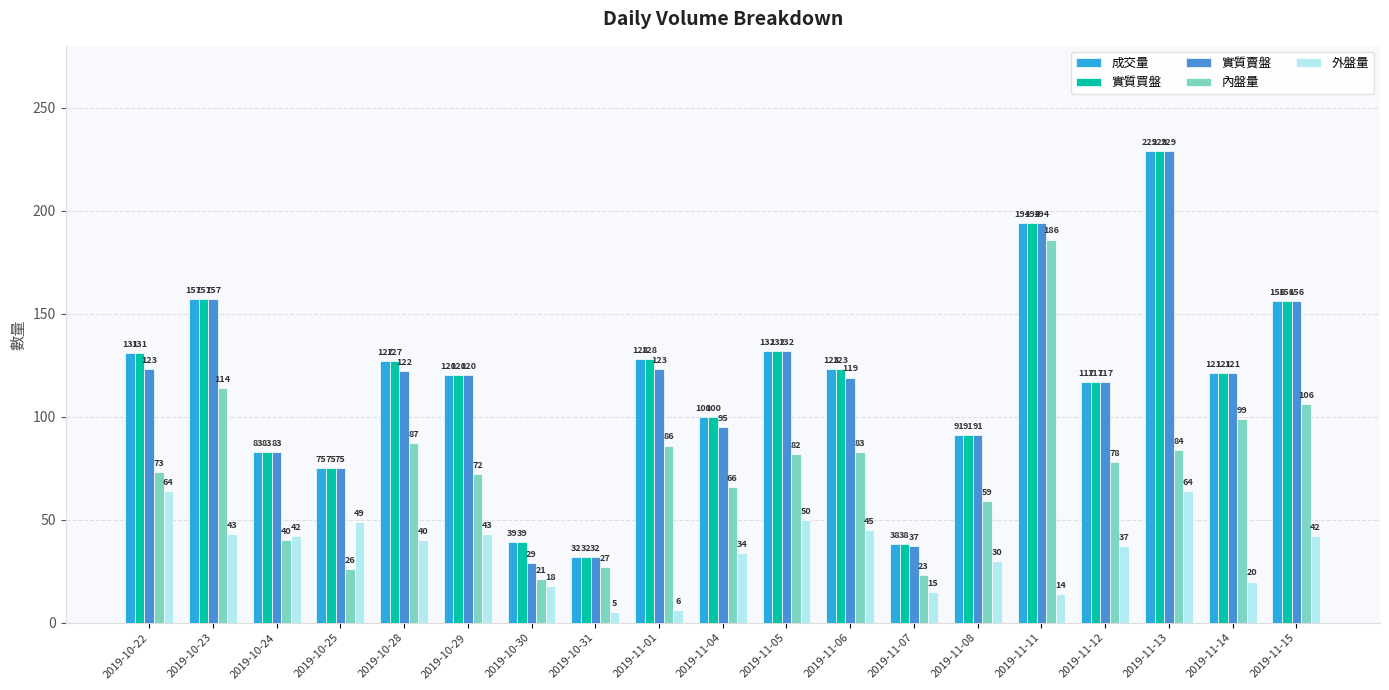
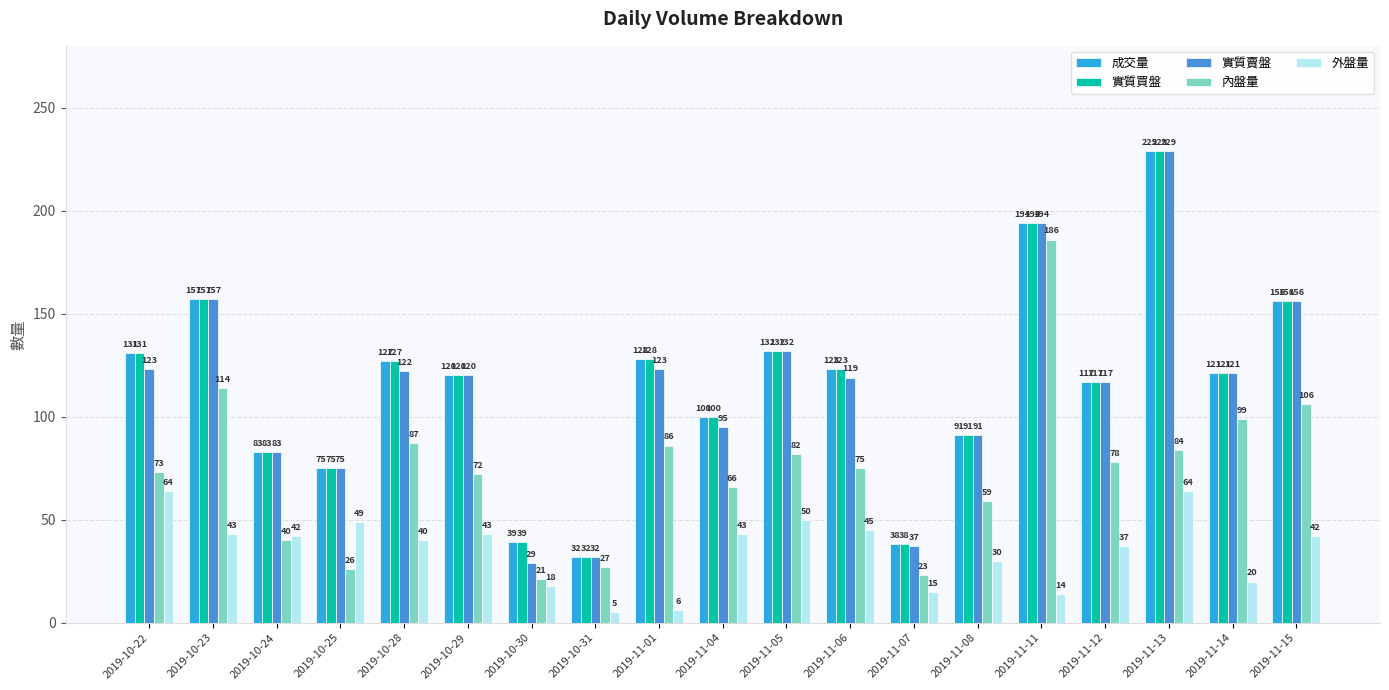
  {
    "實質買盤": {
      "2019-10-24": 83,
      "2019-10-25": 75,
      "2019-10-30": 39,
      "2019-10-31": 32,
      "2019-11-07": 38,
      "2019-11-08": 91
    },
    "內盤量": {
      "2019-10-22": 73,
      "2019-10-23": 114,
      "2019-10-24": 40,
      "2019-10-25": 26,
      "2019-10-28": 87,
      "2019-10-29": 72,
      "2019-10-30": 21,
      "2019-10-31": 27,
      "2019-11-01": 86,
      "2019-11-04": 66,
      "2019-11-05": 82,
-     "2019-11-06": 83,
+     "2019-11-06": 75,
      "2019-11-07": 23,
      "2019-11-08": 59,
      "2019-11-11": 186,
      "2019-11-12": 78,
      "2019-11-13": 84,
      "2019-11-14": 99,
      "2019-11-15": 106
    },
    "外盤量": {
      "2019-10-22": 64,
      "2019-10-23": 43,
      "2019-10-24": 42,
      "2019-10-25": 49,
      "2019-10-28": 40,
      "2019-10-29": 43,
      "2019-10-30": 18,
      "2019-10-31": 5,
      "2019-11-01": 6,
-     "2019-11-04": 34,
+     "2019-11-04": 43,
      "2019-11-05": 50,
      "2019-11-06": 45,
      "2019-11-07": 15,
      "2019-11-08": 30,
      "2019-11-11": 14,
      "2019-11-12": 37,
      "2019-11-13": 64,
      "2019-11-14": 20,
      "2019-11-15": 42
    }
  }
